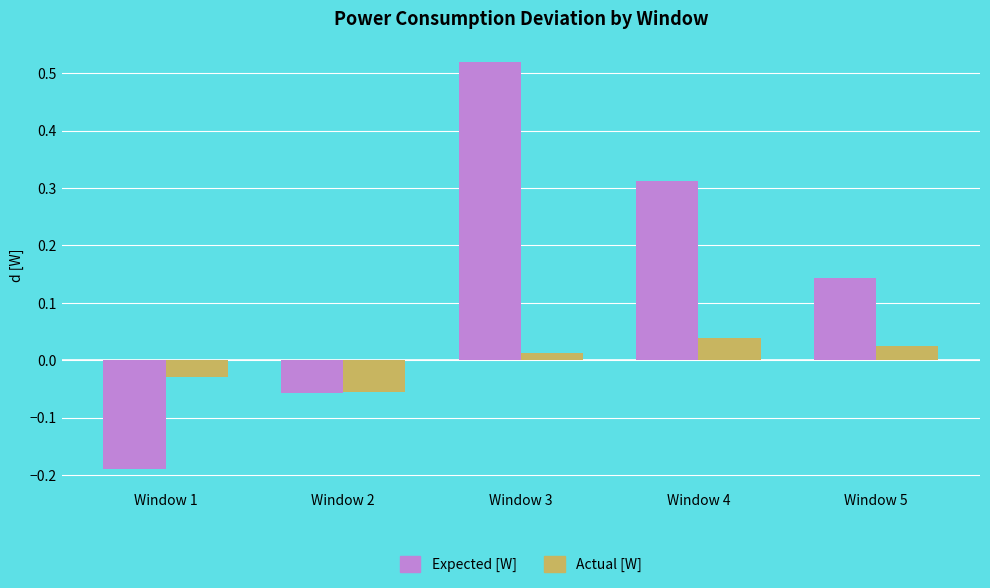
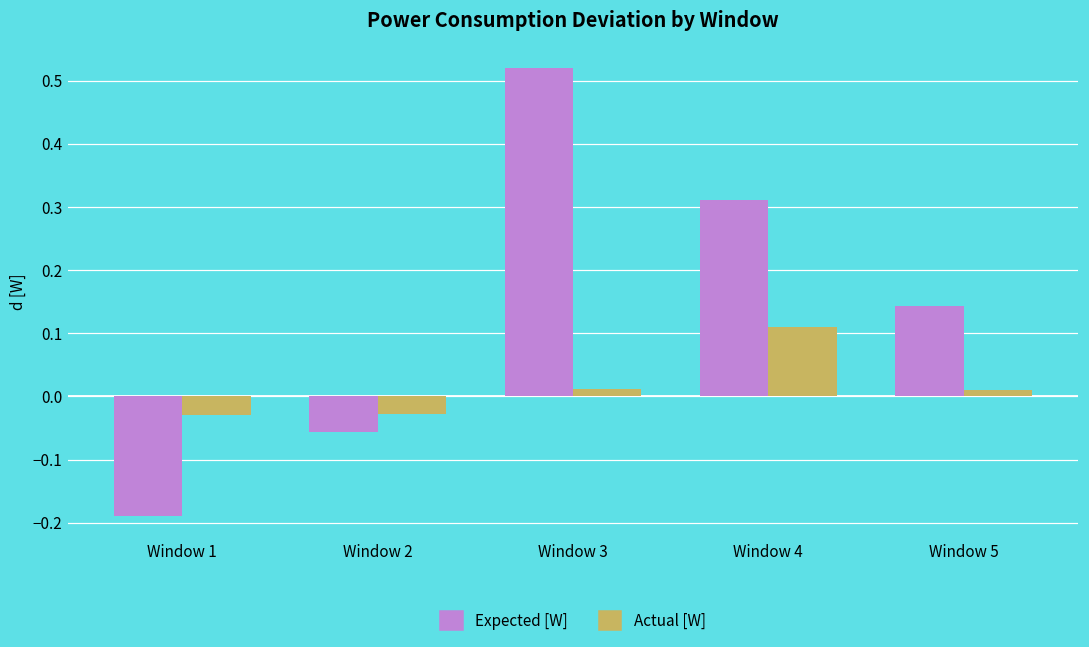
  {
    "Expected [W]": {
      "Window 1": -0.19,
      "Window 2": -0.06,
      "Window 3": 0.52,
      "Window 4": 0.31,
      "Window 5": 0.14
    },
    "Actual [W]": {
      "Window 1": -0.03,
-     "Window 2": -0.06,
+     "Window 2": -0.03,
      "Window 3": 0.01,
-     "Window 4": 0.04,
-     "Window 5": 0.02
+     "Window 4": 0.11,
+     "Window 5": 0.01
    }
  }
